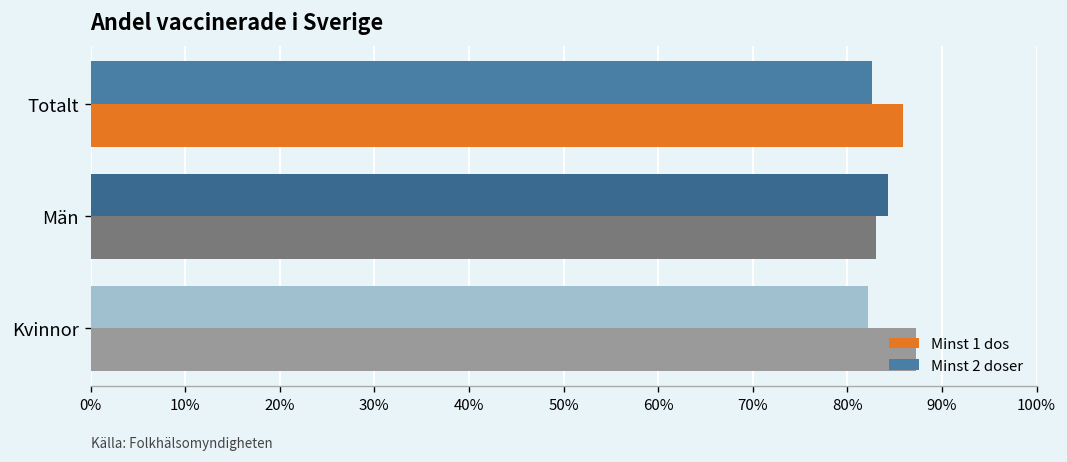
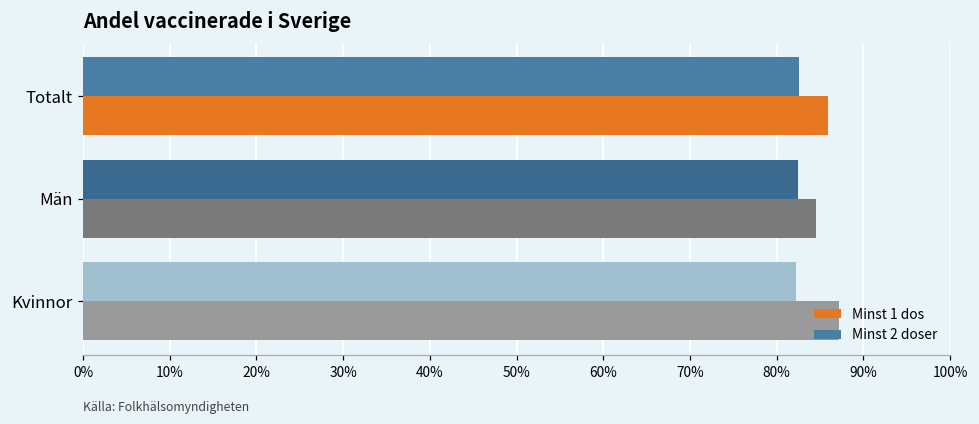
  {
    "Minst 1 dos": {
      "Totalt": "86%",
-     "Män": "83%",
+     "Män": "85%",
      "Kvinnor": "87%"
    },
    "Minst 2 doser": {
      "Totalt": "83%",
-     "Män": "84%",
+     "Män": "82%",
      "Kvinnor": "82%"
    }
  }
